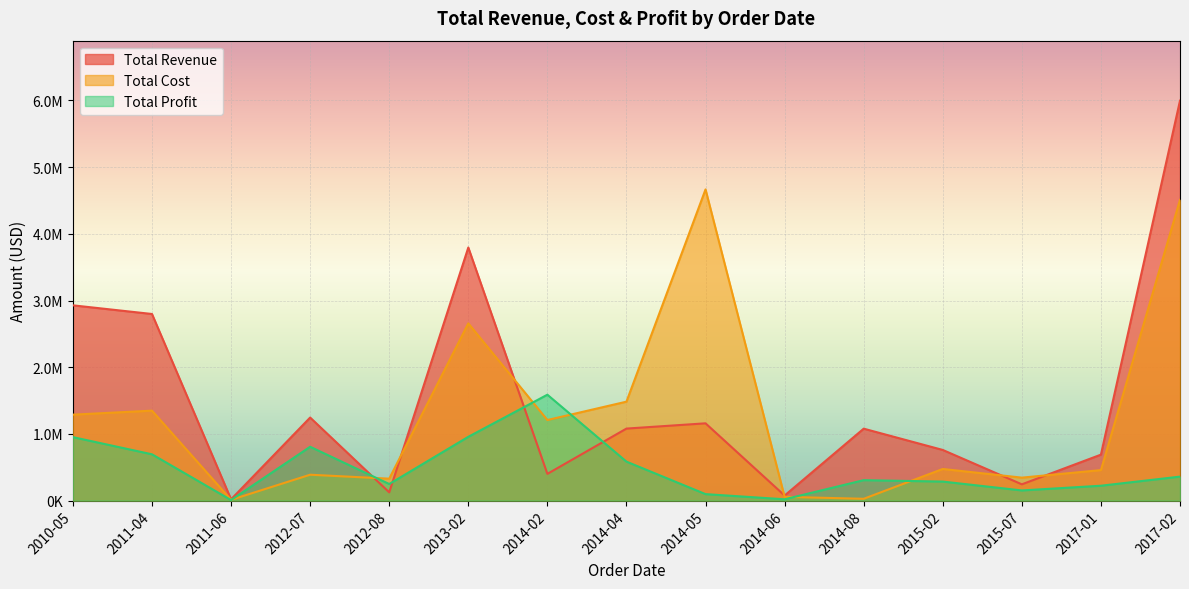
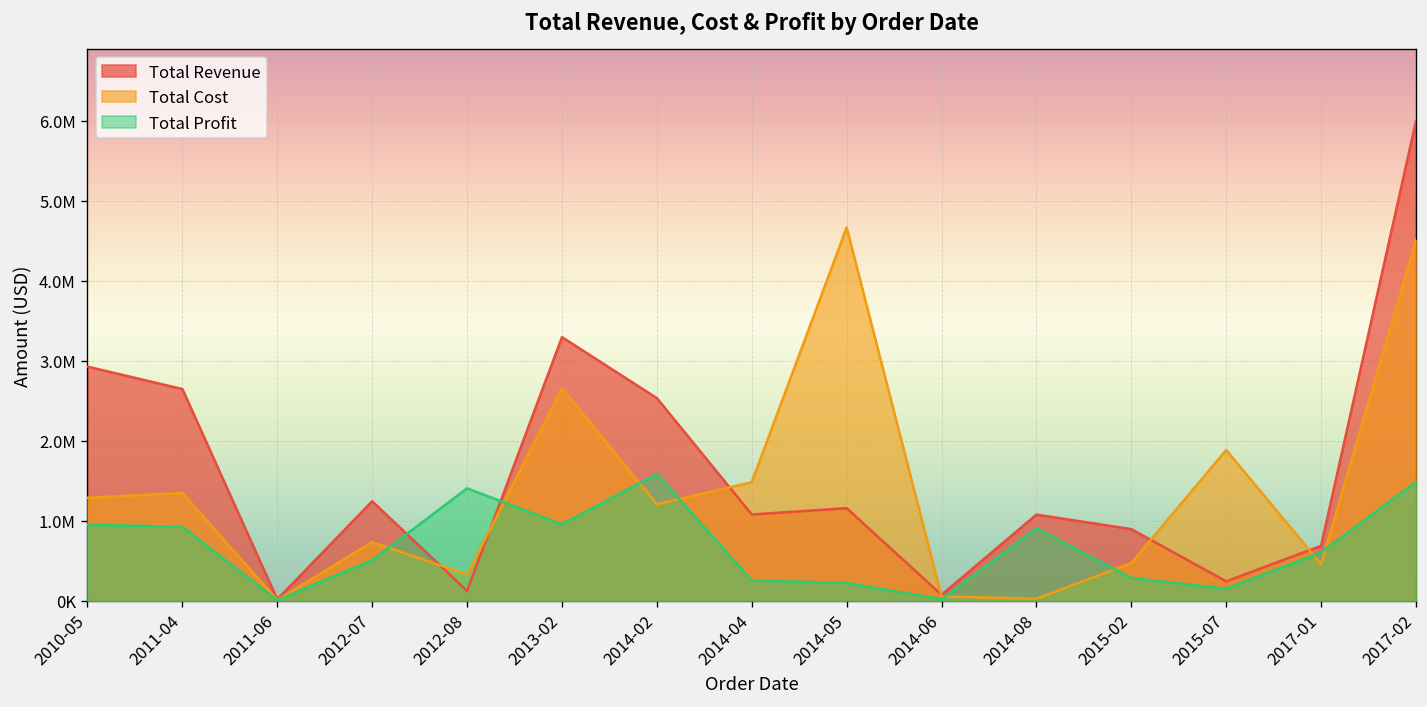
  {
    "Total Revenue": {
      "2010-05": 2900000,
-     "2011-04": 2800000,
+     "2011-04": 2600000,
      "2012-07": 1200000,
      "2012-08": 100000,
-     "2013-02": 3800000,
-     "2014-02": 400000,
+     "2013-02": 3300000,
+     "2014-02": 2500000,
      "2014-04": 1100000,
      "2014-05": 1200000,
      "2014-08": 1100000,
-     "2015-02": 800000,
+     "2015-02": 900000,
      "2015-07": 200000,
      "2017-01": 700000,
      "2017-02": 6000000
    },
    "Total Cost": {
      "2010-05": 1300000,
      "2011-04": 1300000,
-     "2012-07": 400000,
+     "2012-07": 700000,
      "2012-08": 300000,
      "2013-02": 2700000,
      "2014-02": 1200000,
      "2014-04": 1500000,
      "2014-05": 4700000,
      "2014-08": 0,
      "2015-02": 500000,
-     "2015-07": 300000,
+     "2015-07": 1900000,
      "2017-01": 500000,
      "2017-02": 4500000
    },
    "Total Profit": {
      "2010-05": 1000000,
-     "2011-04": 700000,
-     "2012-07": 800000,
-     "2012-08": 200000,
+     "2011-04": 900000,
+     "2012-07": 500000,
+     "2012-08": 1400000,
      "2013-02": 1000000,
      "2014-02": 1600000,
-     "2014-04": 600000,
-     "2014-05": 100000,
-     "2014-08": 300000,
+     "2014-04": 300000,
+     "2014-05": 200000,
+     "2014-08": 900000,
      "2015-02": 300000,
      "2015-07": 200000,
-     "2017-01": 200000,
-     "2017-02": 400000
+     "2017-01": 600000,
+     "2017-02": 1500000
    }
  }
